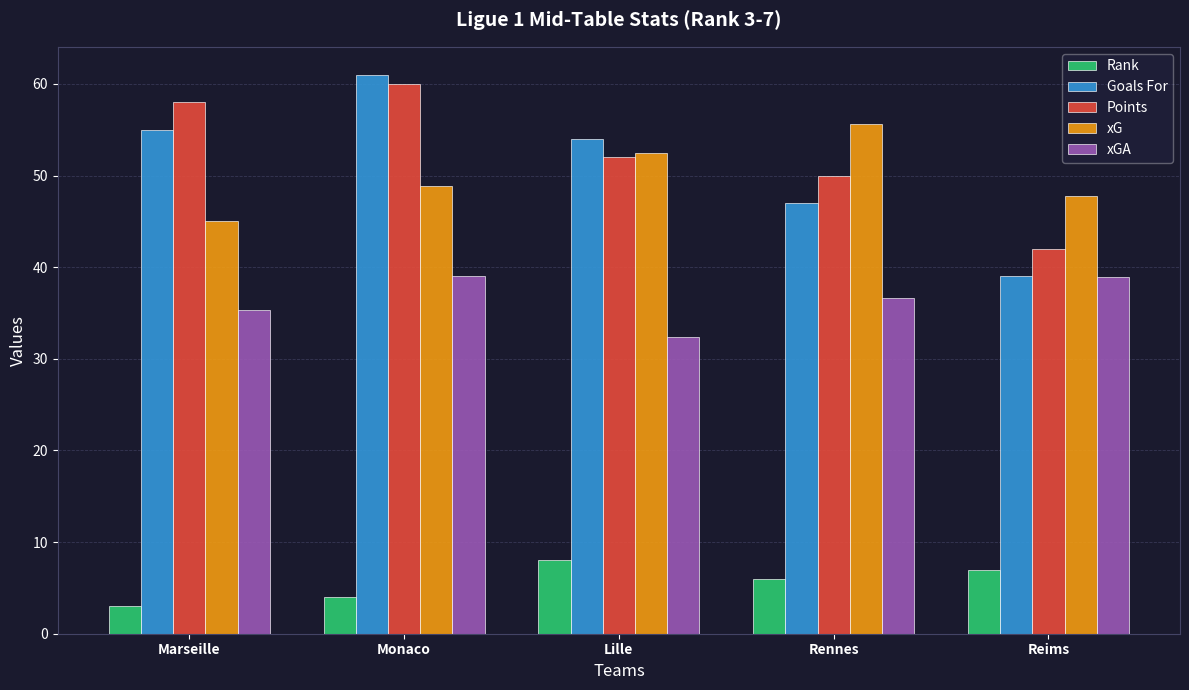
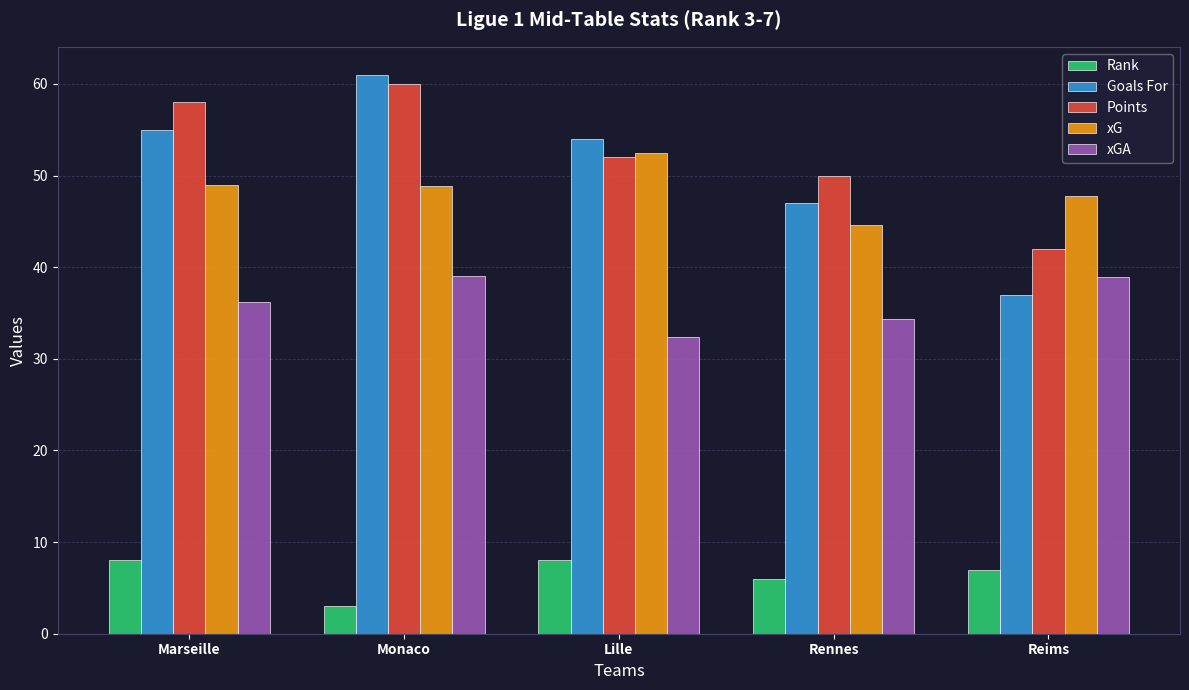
  {
    "Rank": {
-     "Marseille": 3,
-     "Monaco": 4,
+     "Marseille": 8,
+     "Monaco": 3,
      "Lille": 8,
      "Rennes": 6,
      "Reims": 7
    },
    "Goals For": {
      "Marseille": 55,
      "Monaco": 61,
      "Lille": 54,
      "Rennes": 47,
-     "Reims": 39
+     "Reims": 37
    },
    "Points": {
      "Marseille": 58,
      "Monaco": 60,
      "Lille": 52,
      "Rennes": 50,
      "Reims": 42
    },
    "xG": {
-     "Marseille": 45,
+     "Marseille": 49,
      "Monaco": 49,
      "Lille": 53,
-     "Rennes": 56,
+     "Rennes": 45,
      "Reims": 48
    },
    "xGA": {
-     "Marseille": 35,
+     "Marseille": 36,
      "Monaco": 39,
      "Lille": 32,
-     "Rennes": 37,
+     "Rennes": 34,
      "Reims": 39
    }
  }
